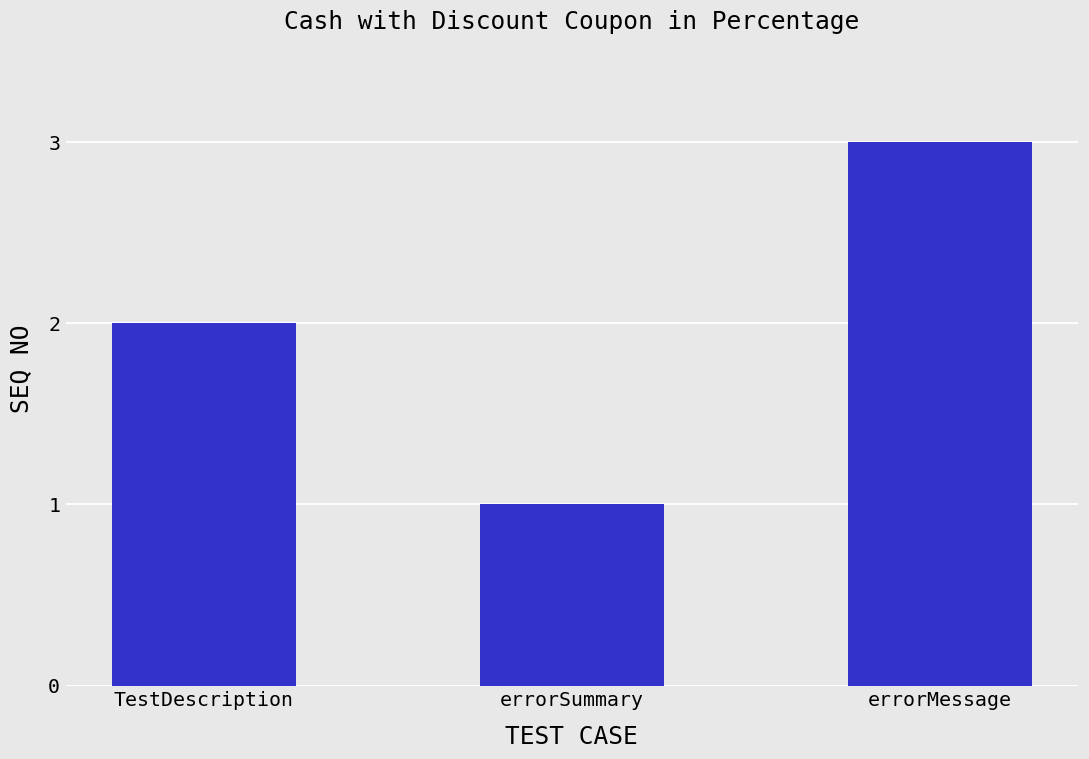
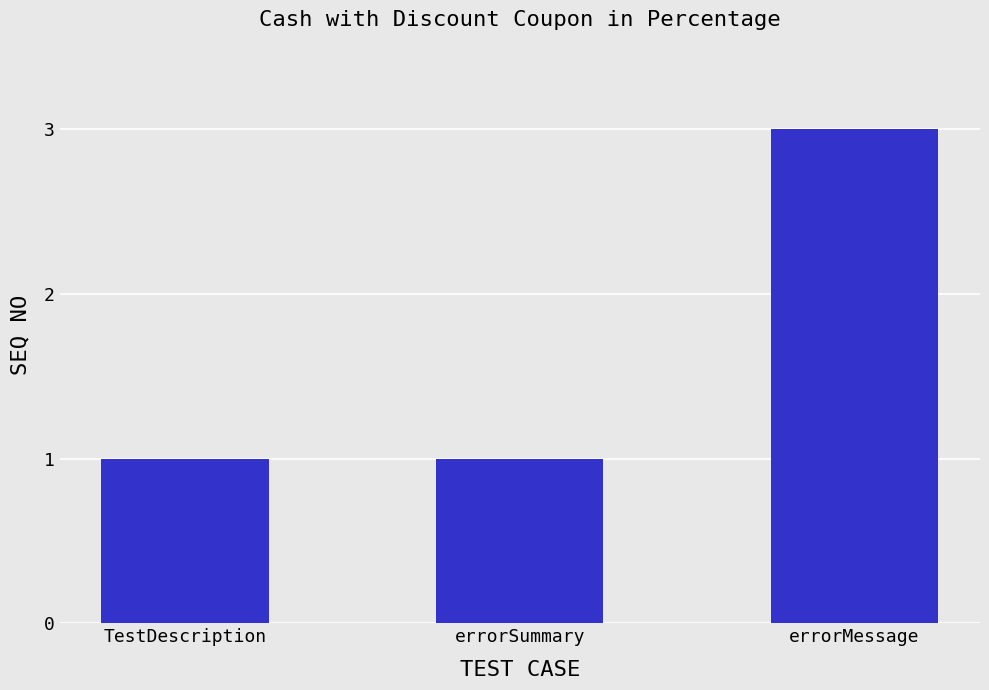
  {
-   "TestDescription": 2,
+   "TestDescription": 1,
    "errorSummary": 1,
    "errorMessage": 3
  }
